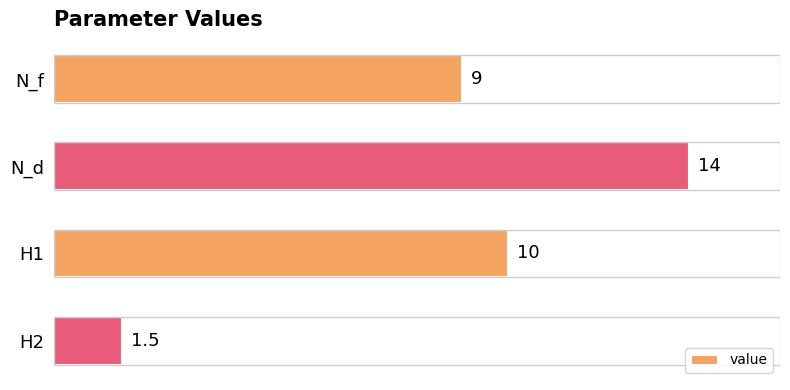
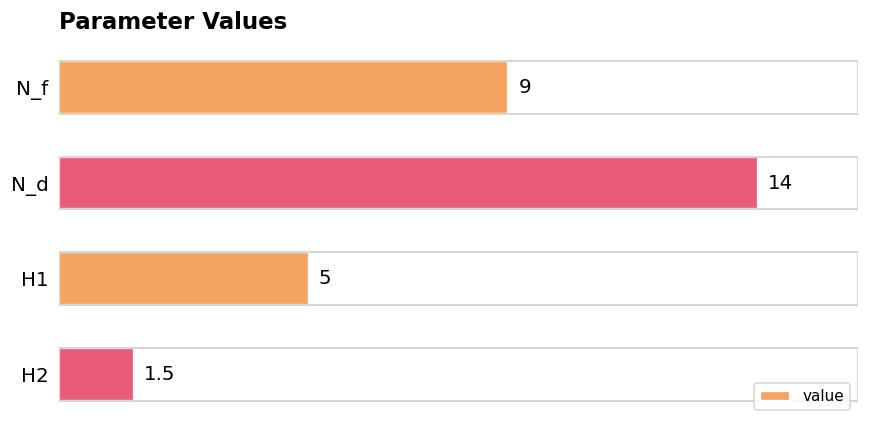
  {
    "N_f": 9,
    "N_d": 14,
-   "H1": 10,
+   "H1": 5,
    "H2": 1.5
  }
